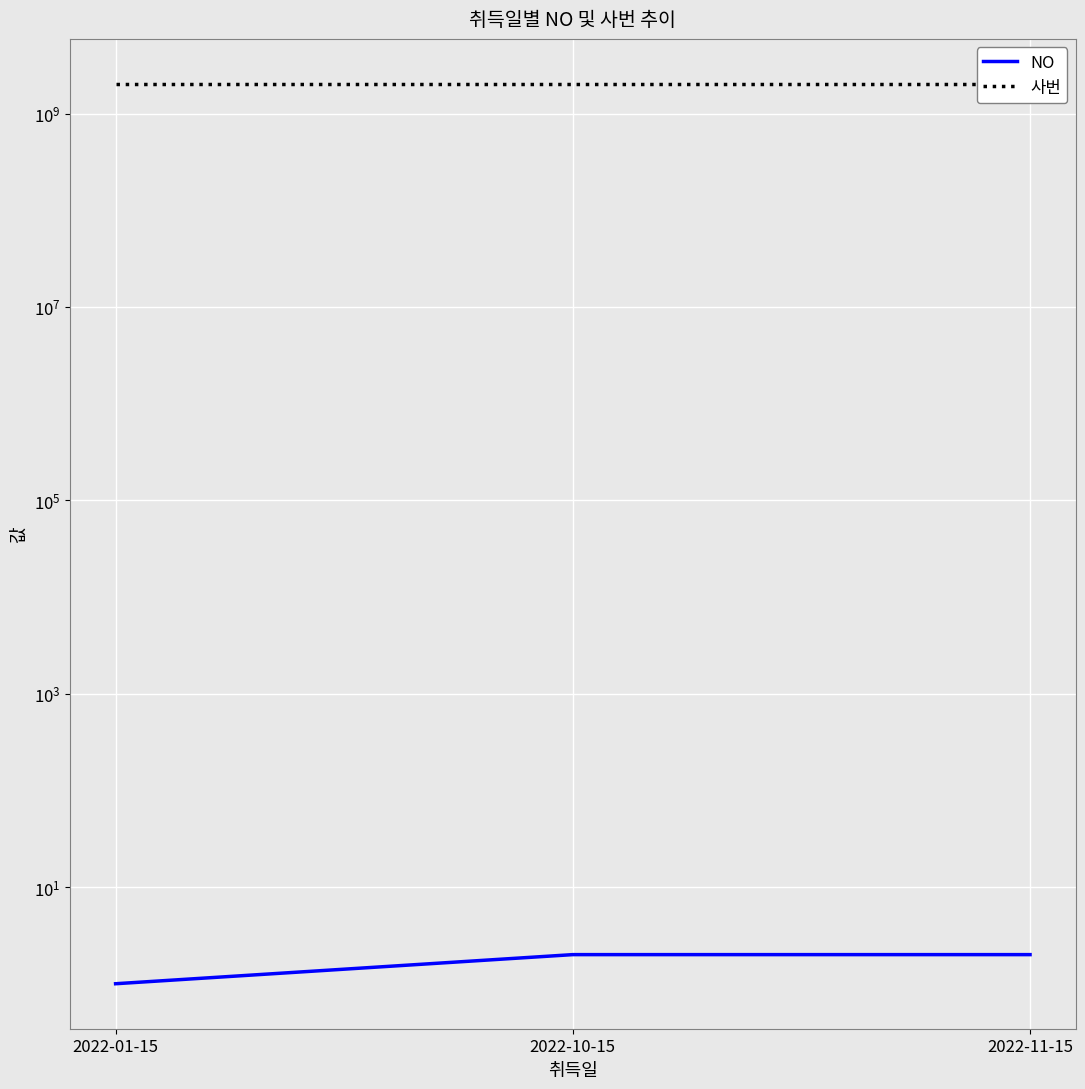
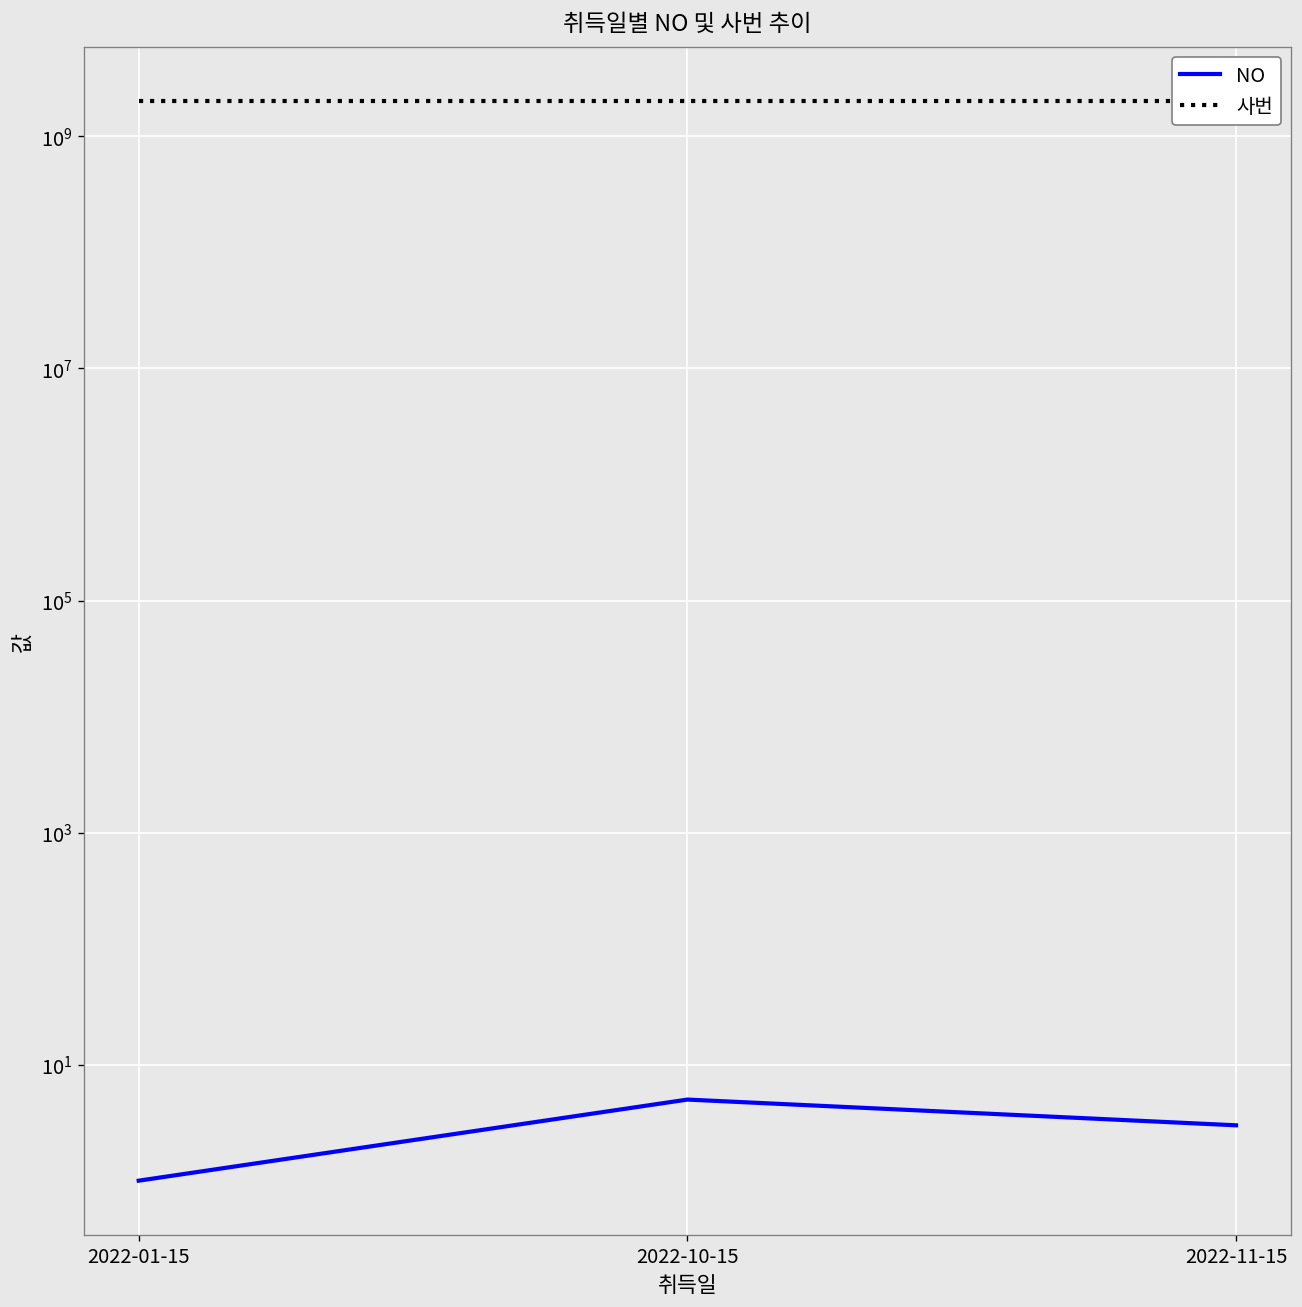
  {
    "NO": {
      "2022-01-15": 1,
-     "2022-10-15": 2,
-     "2022-11-15": 2
+     "2022-10-15": 5,
+     "2022-11-15": 3
    },
    "사번": {
      "2022-01-15": 2000000000,
      "2022-10-15": 2000000000
    }
  }
